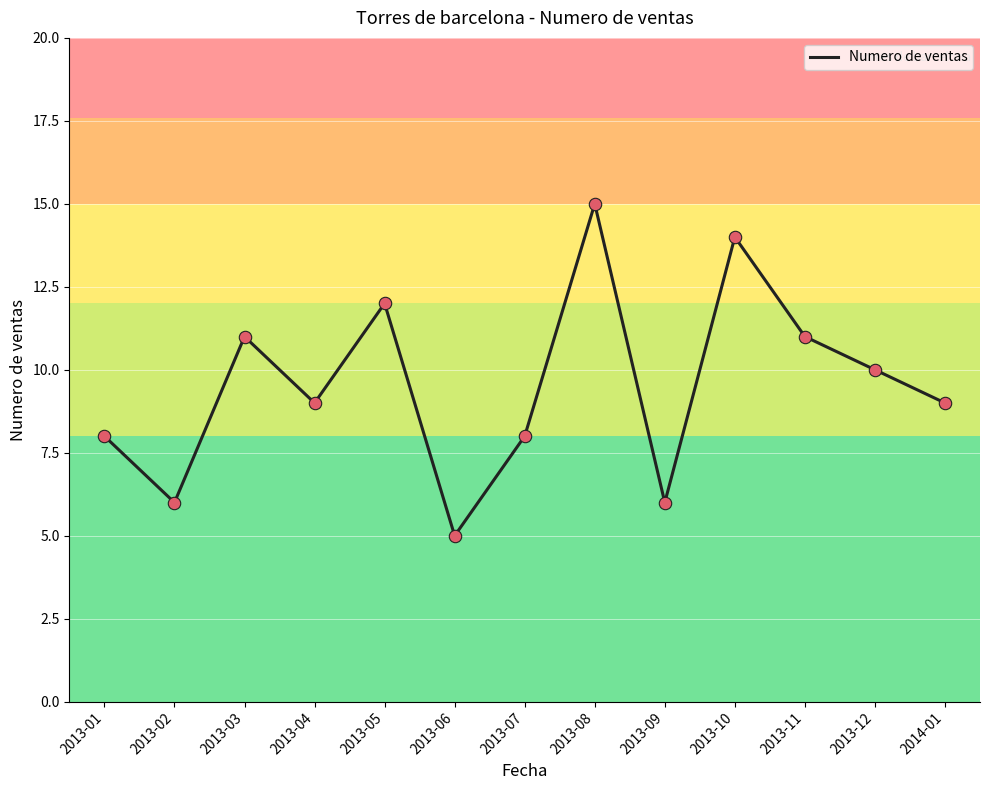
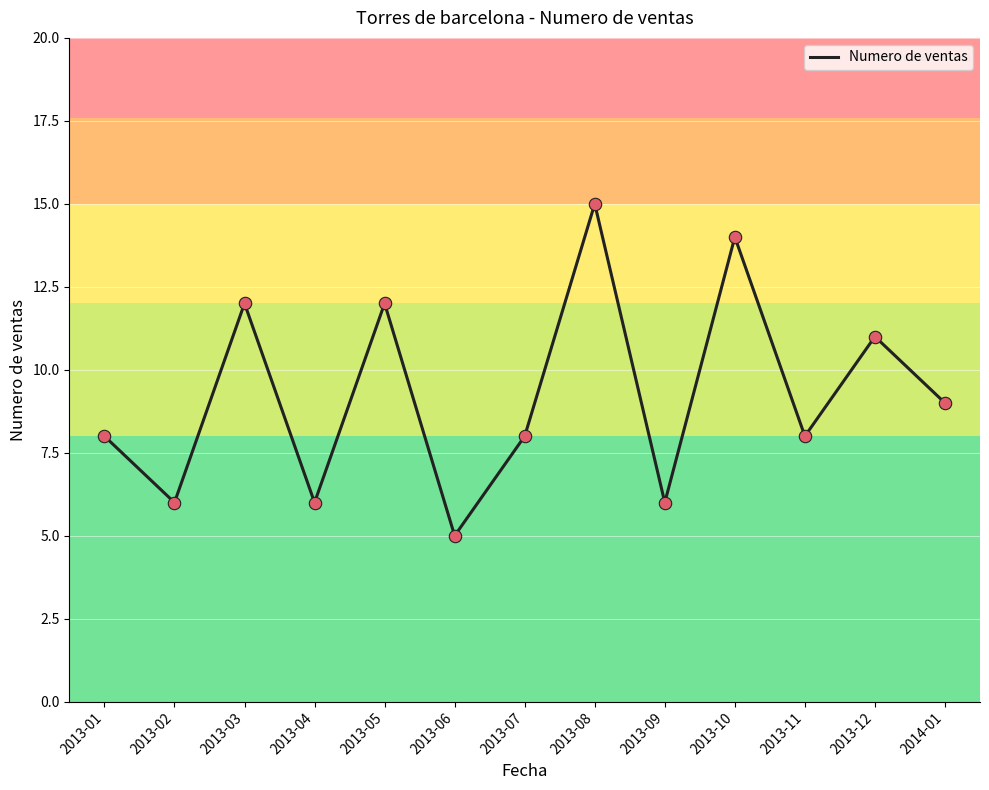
  {
    "2013-01": 8,
    "2013-02": 6,
-   "2013-03": 11,
-   "2013-04": 9,
+   "2013-03": 12,
+   "2013-04": 6,
    "2013-05": 12,
    "2013-06": 5,
    "2013-07": 8,
    "2013-08": 15,
    "2013-09": 6,
    "2013-10": 14,
-   "2013-11": 11,
-   "2013-12": 10,
+   "2013-11": 8,
+   "2013-12": 11,
    "2014-01": 9
  }
